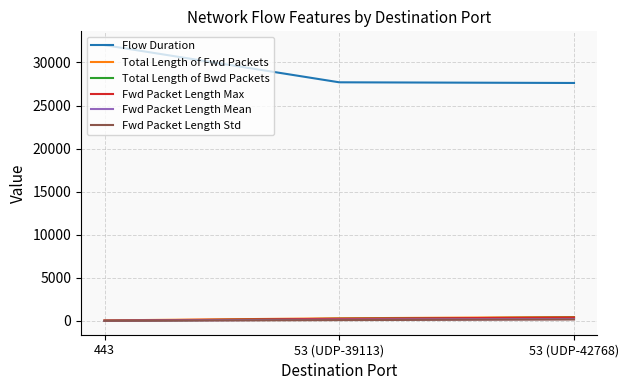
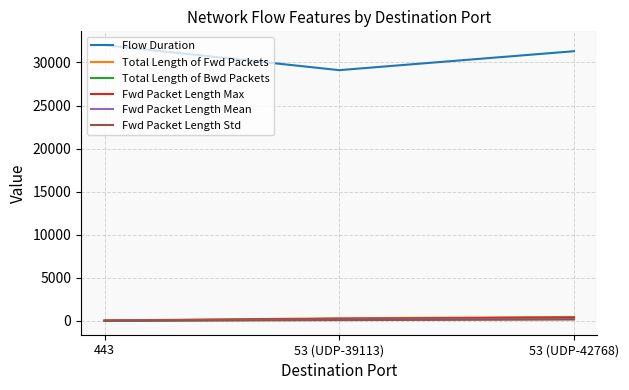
  {
    "Flow Duration": {
-     "53 (UDP-39113)": 28000,
-     "53 (UDP-42768)": 28000
+     "53 (UDP-39113)": 29000,
+     "53 (UDP-42768)": 31000
    }
  }
